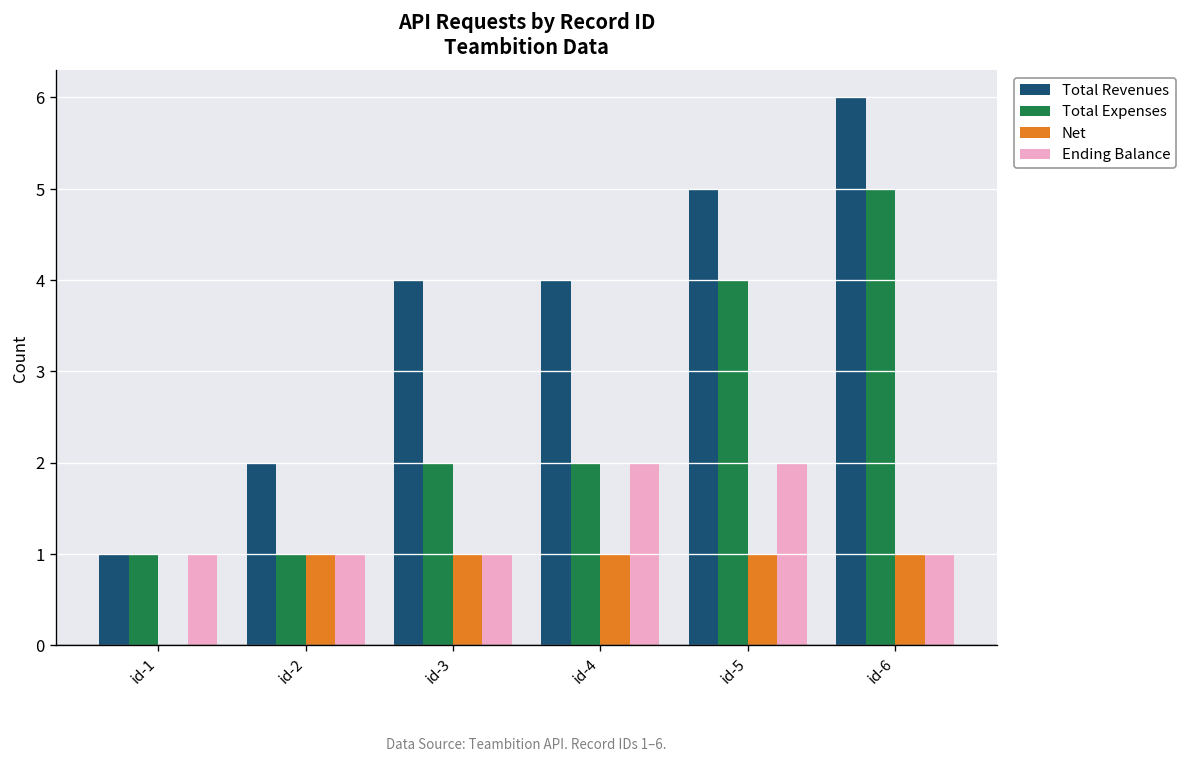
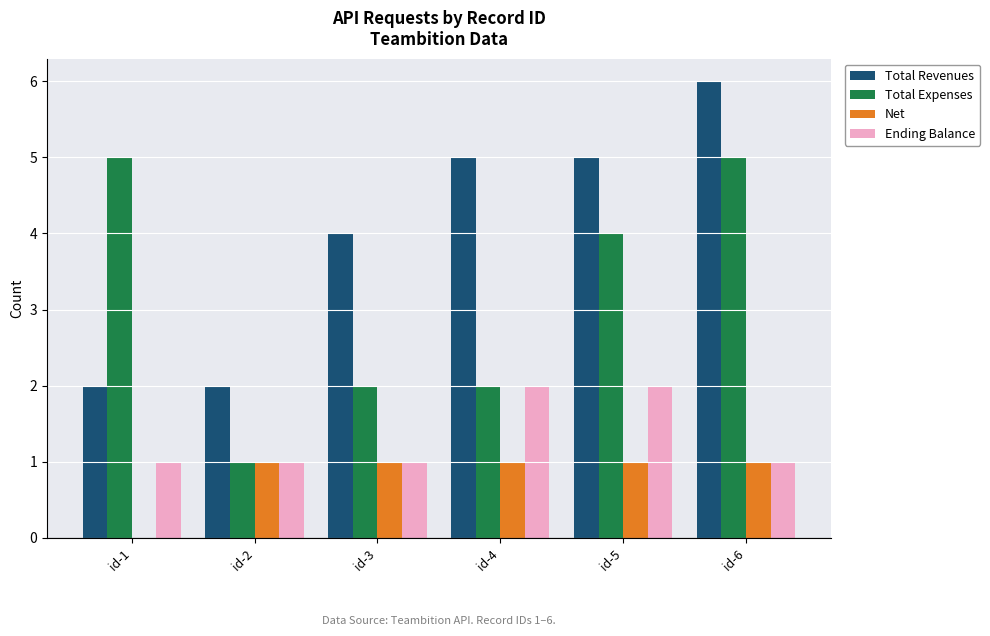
  {
    "Total Revenues": {
-     "id-1": 1,
+     "id-1": 2,
      "id-2": 2,
      "id-3": 4,
-     "id-4": 4,
+     "id-4": 5,
      "id-5": 5,
      "id-6": 6
    },
    "Total Expenses": {
-     "id-1": 1,
+     "id-1": 5,
      "id-2": 1,
      "id-3": 2,
      "id-4": 2,
      "id-5": 4,
      "id-6": 5
    },
    "Net": {
      "id-1": 0,
      "id-2": 1,
      "id-3": 1,
      "id-4": 1,
      "id-5": 1,
      "id-6": 1
    },
    "Ending Balance": {
      "id-1": 1,
      "id-2": 1,
      "id-3": 1,
      "id-4": 2,
      "id-5": 2,
      "id-6": 1
    }
  }
